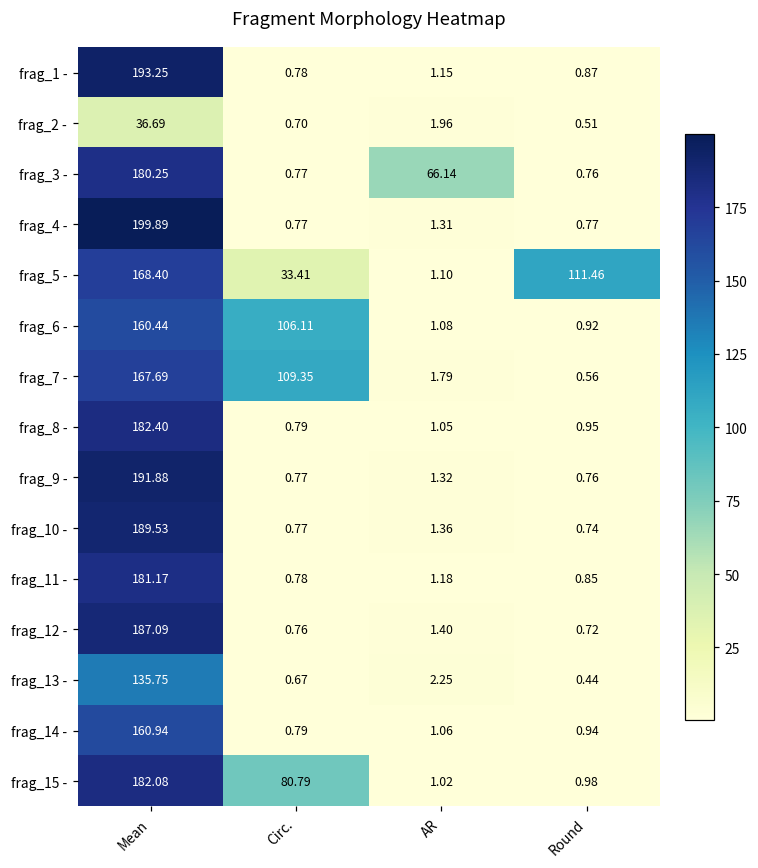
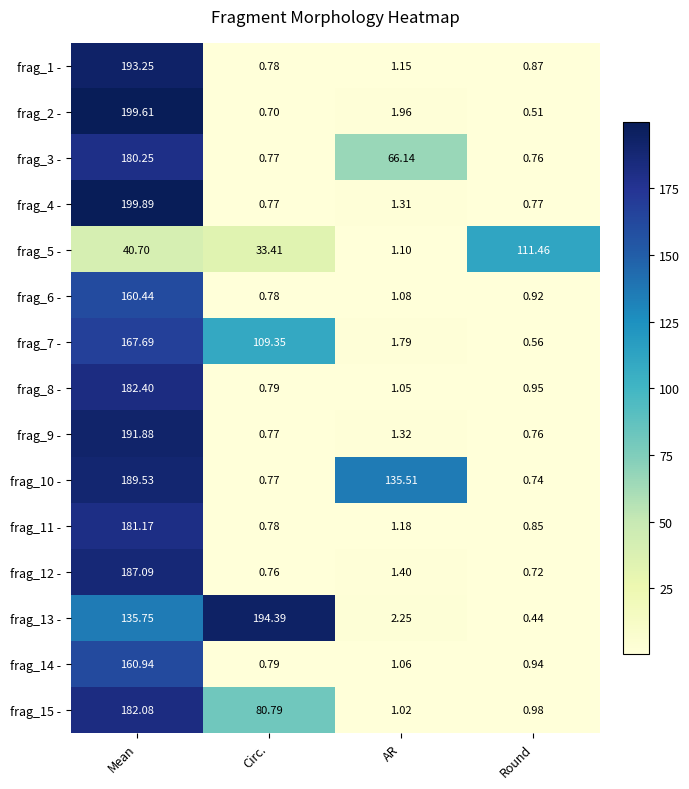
  {
    "frag_1 -": {
      "Mean": 193.25,
      "Circ.": 0.78,
      "AR": 1.15,
      "Round": 0.87
    },
    "frag_2 -": {
-     "Mean": 36.69,
+     "Mean": 199.61,
      "Circ.": 0.70,
      "AR": 1.96,
      "Round": 0.51
    },
    "frag_3 -": {
      "Mean": 180.25,
      "Circ.": 0.77,
      "AR": 66.14,
      "Round": 0.76
    },
    "frag_4 -": {
      "Mean": 199.89,
      "Circ.": 0.77,
      "AR": 1.31,
      "Round": 0.77
    },
    "frag_5 -": {
-     "Mean": 168.40,
+     "Mean": 40.70,
      "Circ.": 33.41,
      "AR": 1.10,
      "Round": 111.46
    },
    "frag_6 -": {
      "Mean": 160.44,
-     "Circ.": 106.11,
+     "Circ.": 0.78,
      "AR": 1.08,
      "Round": 0.92
    },
    "frag_7 -": {
      "Mean": 167.69,
      "Circ.": 109.35,
      "AR": 1.79,
      "Round": 0.56
    },
    "frag_8 -": {
      "Mean": 182.40,
      "Circ.": 0.79,
      "AR": 1.05,
      "Round": 0.95
    },
    "frag_9 -": {
      "Mean": 191.88,
      "Circ.": 0.77,
      "AR": 1.32,
      "Round": 0.76
    },
    "frag_10 -": {
      "Mean": 189.53,
      "Circ.": 0.77,
-     "AR": 1.36,
+     "AR": 135.51,
      "Round": 0.74
    },
    "frag_11 -": {
      "Mean": 181.17,
      "Circ.": 0.78,
      "AR": 1.18,
      "Round": 0.85
    },
    "frag_12 -": {
      "Mean": 187.09,
      "Circ.": 0.76,
      "AR": 1.40,
      "Round": 0.72
    },
    "frag_13 -": {
      "Mean": 135.75,
-     "Circ.": 0.67,
+     "Circ.": 194.39,
      "AR": 2.25,
      "Round": 0.44
    },
    "frag_14 -": {
      "Mean": 160.94,
      "Circ.": 0.79,
      "AR": 1.06,
      "Round": 0.94
    },
    "frag_15 -": {
      "Mean": 182.08,
      "Circ.": 80.79,
      "AR": 1.02,
      "Round": 0.98
    }
  }
